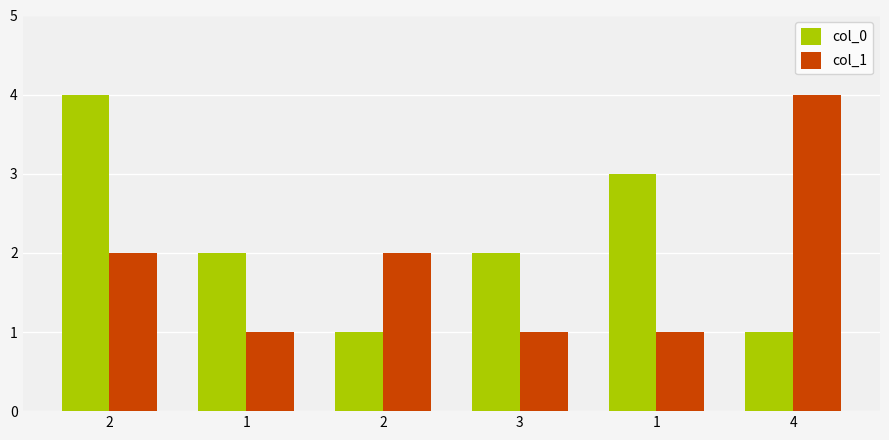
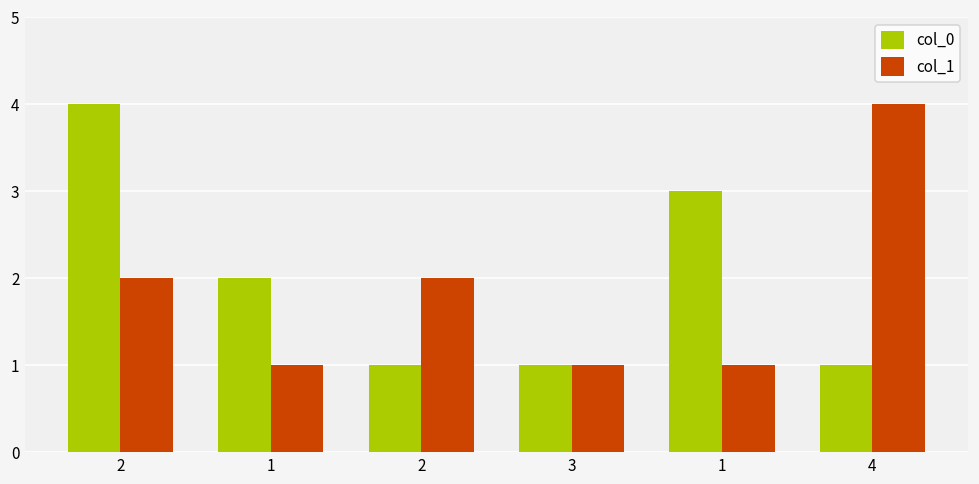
  {
    "col_0": {
-     "3": 2,
+     "3": 1,
      "4": 1
    },
    "col_1": {
      "3": 1,
      "4": 4
    }
  }
